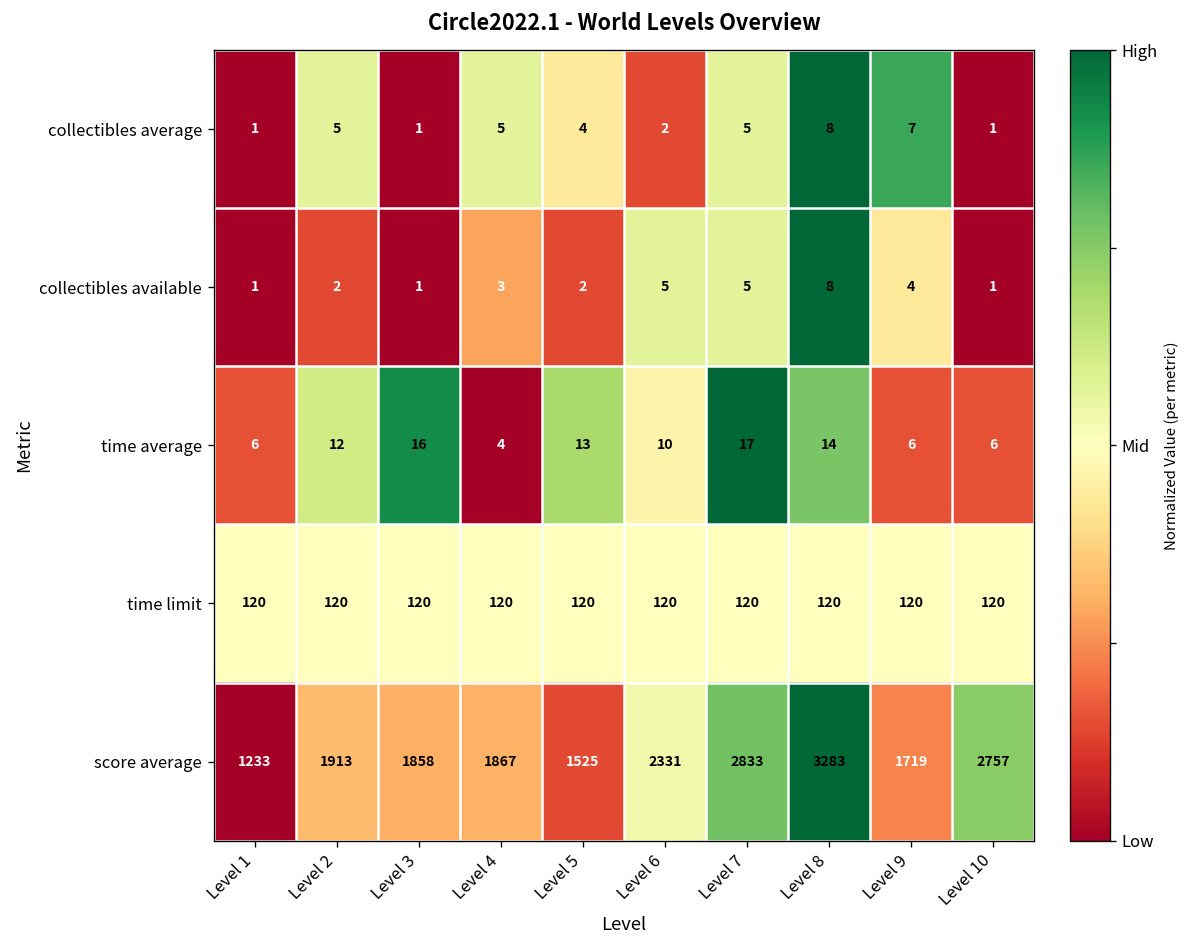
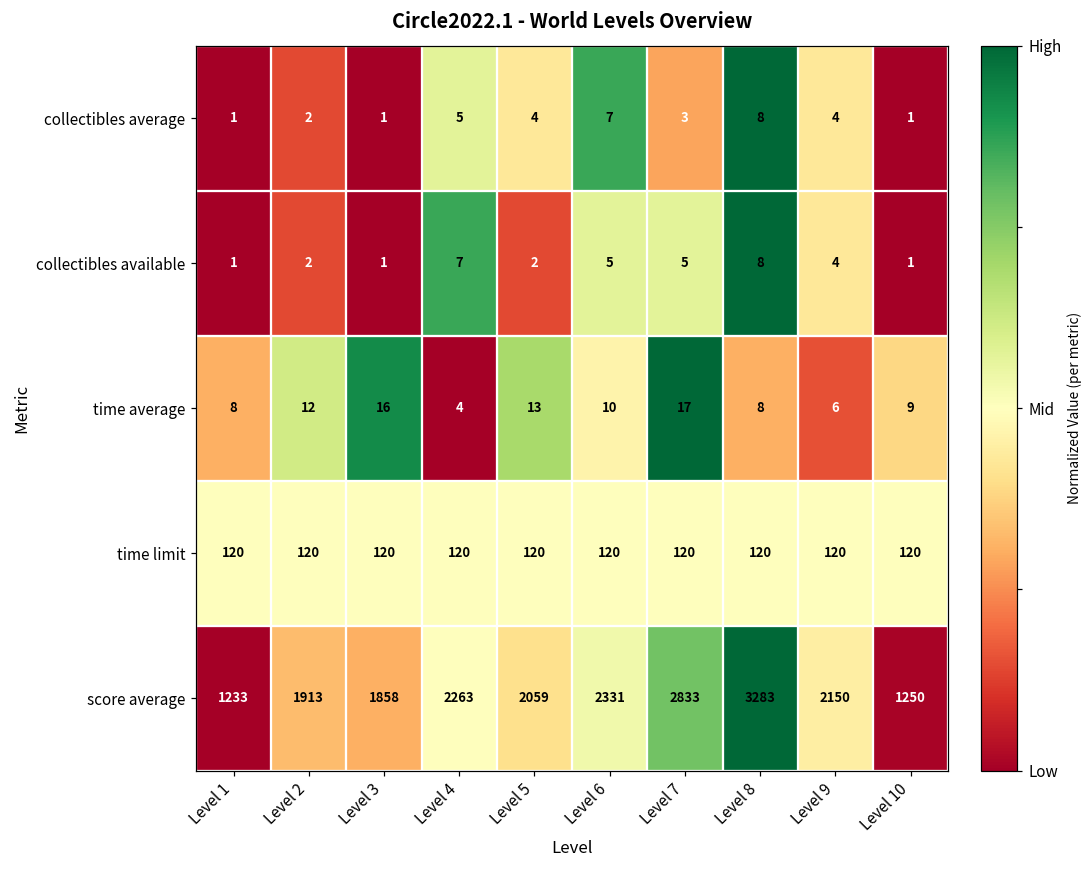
  {
    "collectibles average": {
      "Level 1": 1,
-     "Level 2": 5,
+     "Level 2": 2,
      "Level 3": 1,
      "Level 4": 5,
      "Level 5": 4,
-     "Level 6": 2,
-     "Level 7": 5,
+     "Level 6": 7,
+     "Level 7": 3,
      "Level 8": 8,
-     "Level 9": 7,
+     "Level 9": 4,
      "Level 10": 1
    },
    "collectibles available": {
      "Level 1": 1,
      "Level 2": 2,
      "Level 3": 1,
-     "Level 4": 3,
+     "Level 4": 7,
      "Level 5": 2,
      "Level 6": 5,
      "Level 7": 5,
      "Level 8": 8,
      "Level 9": 4,
      "Level 10": 1
    },
    "time average": {
-     "Level 1": 6,
+     "Level 1": 8,
      "Level 2": 12,
      "Level 3": 16,
      "Level 4": 4,
      "Level 5": 13,
      "Level 6": 10,
      "Level 7": 17,
-     "Level 8": 14,
+     "Level 8": 8,
      "Level 9": 6,
-     "Level 10": 6
+     "Level 10": 9
    },
    "time limit": {
      "Level 1": 120,
      "Level 2": 120,
      "Level 3": 120,
      "Level 4": 120,
      "Level 5": 120,
      "Level 6": 120,
      "Level 7": 120,
      "Level 8": 120,
      "Level 9": 120,
      "Level 10": 120
    },
    "score average": {
      "Level 1": 1233,
      "Level 2": 1913,
      "Level 3": 1858,
-     "Level 4": 1867,
-     "Level 5": 1525,
+     "Level 4": 2263,
+     "Level 5": 2059,
      "Level 6": 2331,
      "Level 7": 2833,
      "Level 8": 3283,
-     "Level 9": 1719,
-     "Level 10": 2757
+     "Level 9": 2150,
+     "Level 10": 1250
    }
  }
